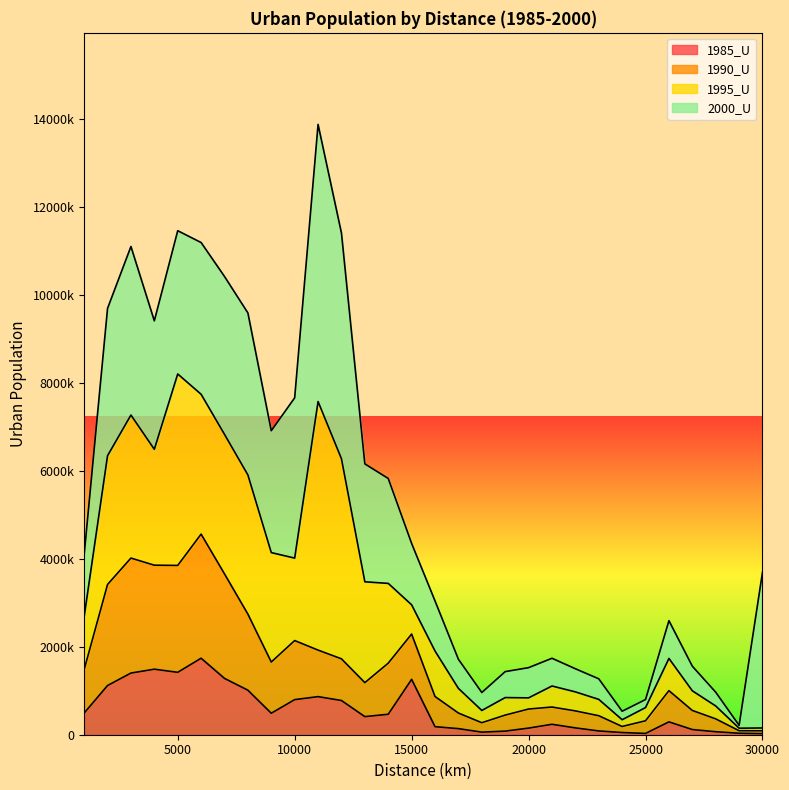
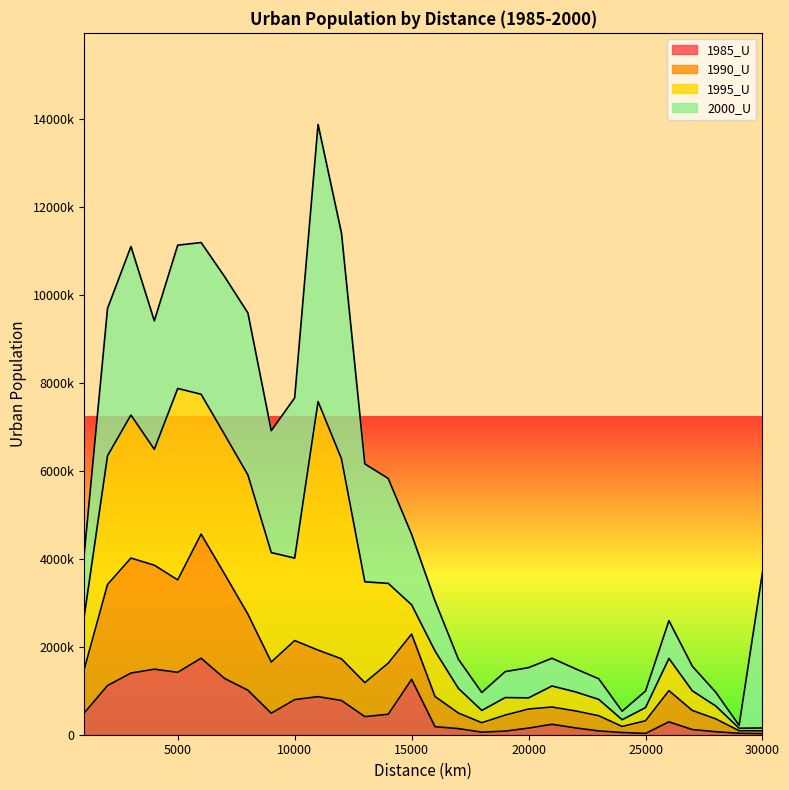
  {
    "1985_U": {
      "5000": 1400000,
      "10000": 800000,
      "15000": 1300000,
      "20000": 200000,
      "25000": 0,
      "30000": 0
    },
    "1990_U": {
-     "5000": 2400000,
+     "5000": 2100000,
      "10000": 1300000,
      "15000": 1000000,
      "20000": 400000,
      "25000": 300000,
      "30000": 100000
    },
    "1995_U": {
      "5000": 4400000,
      "10000": 1900000,
      "15000": 700000,
      "20000": 300000,
      "25000": 300000,
      "30000": 100000
    },
    "2000_U": {
      "5000": 3300000,
      "10000": 3600000,
-     "15000": 1400000,
+     "15000": 1600000,
      "20000": 700000,
-     "25000": 200000,
+     "25000": 400000,
      "30000": 3500000
    }
  }
